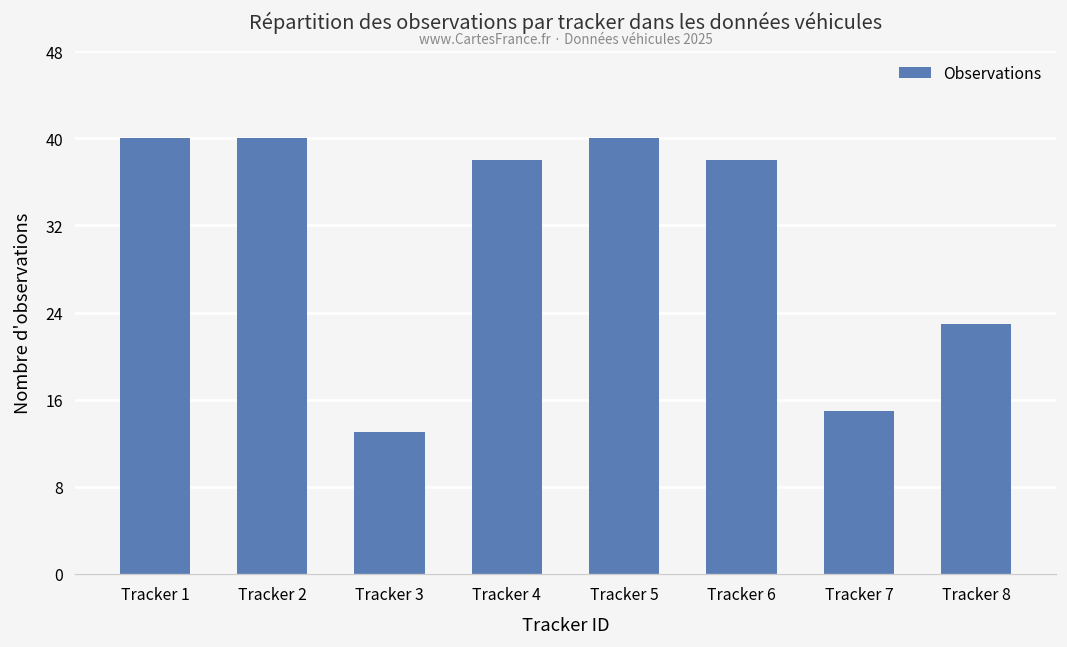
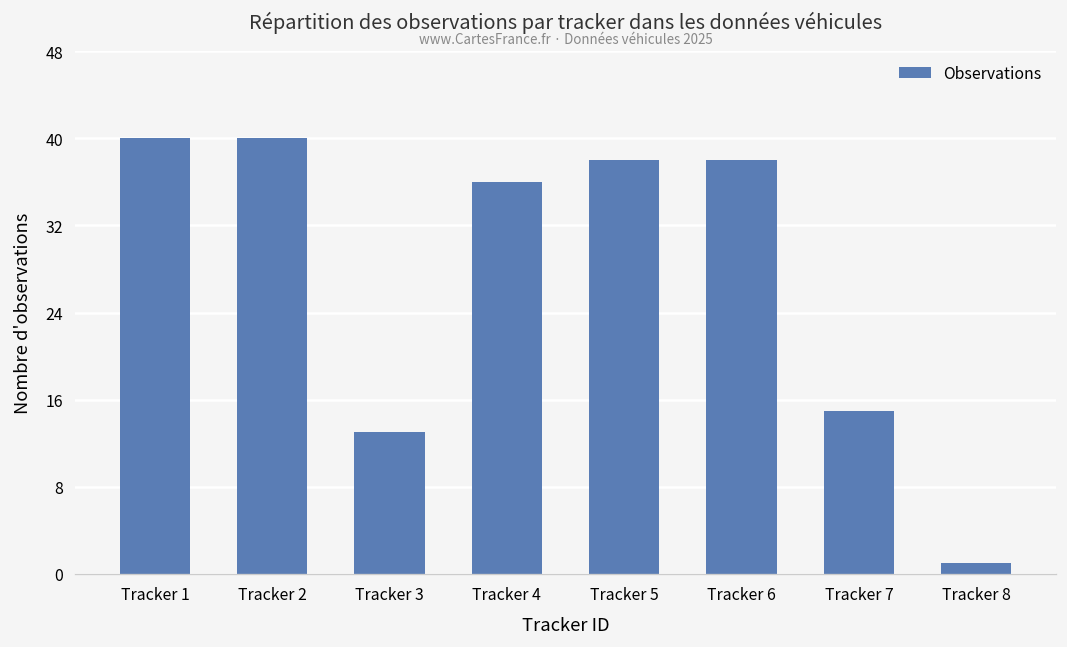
  {
    "Tracker 1": 40,
    "Tracker 2": 40,
    "Tracker 3": 13,
-   "Tracker 4": 38,
-   "Tracker 5": 40,
+   "Tracker 4": 36,
+   "Tracker 5": 38,
    "Tracker 6": 38,
    "Tracker 7": 15,
-   "Tracker 8": 23
+   "Tracker 8": 1
  }
